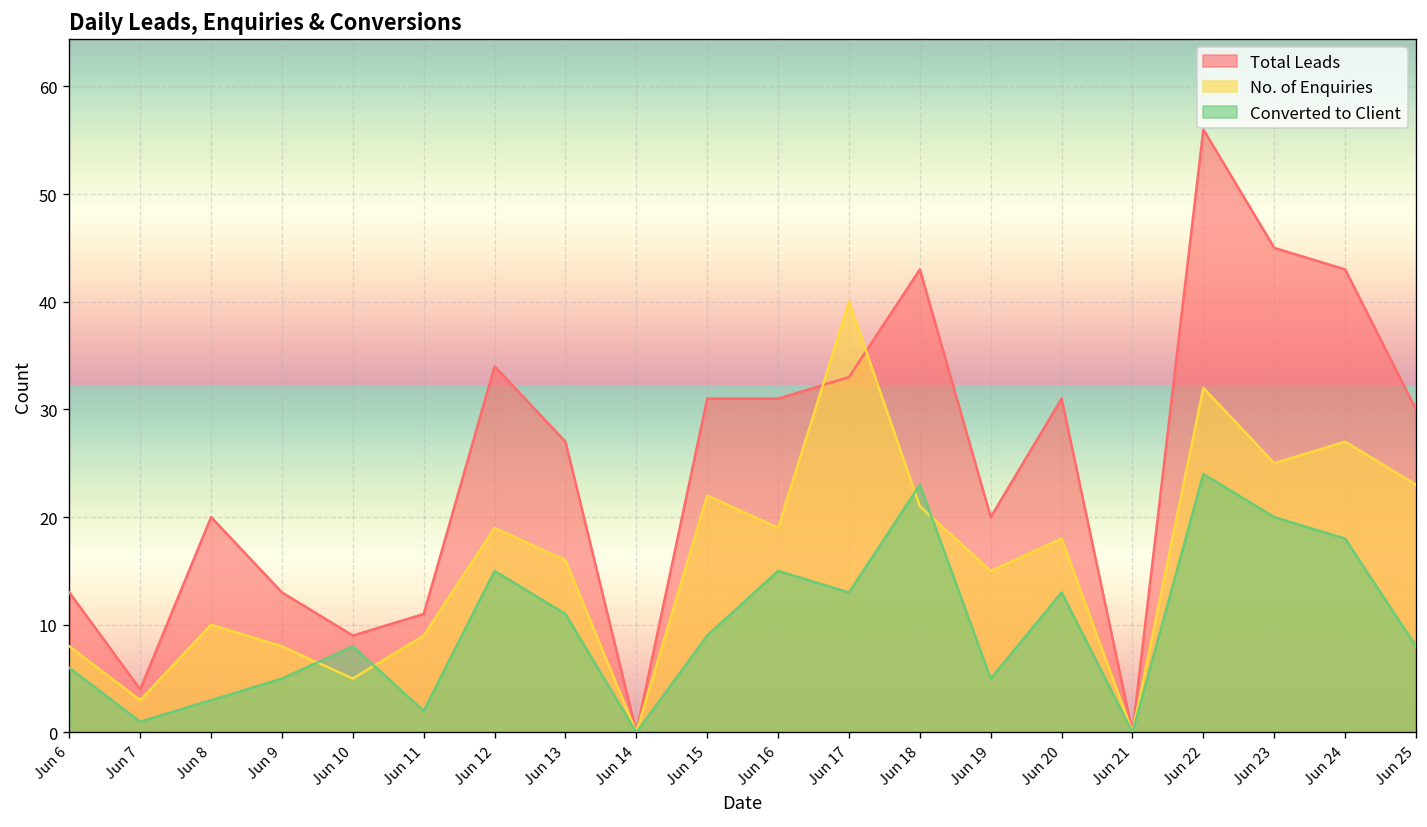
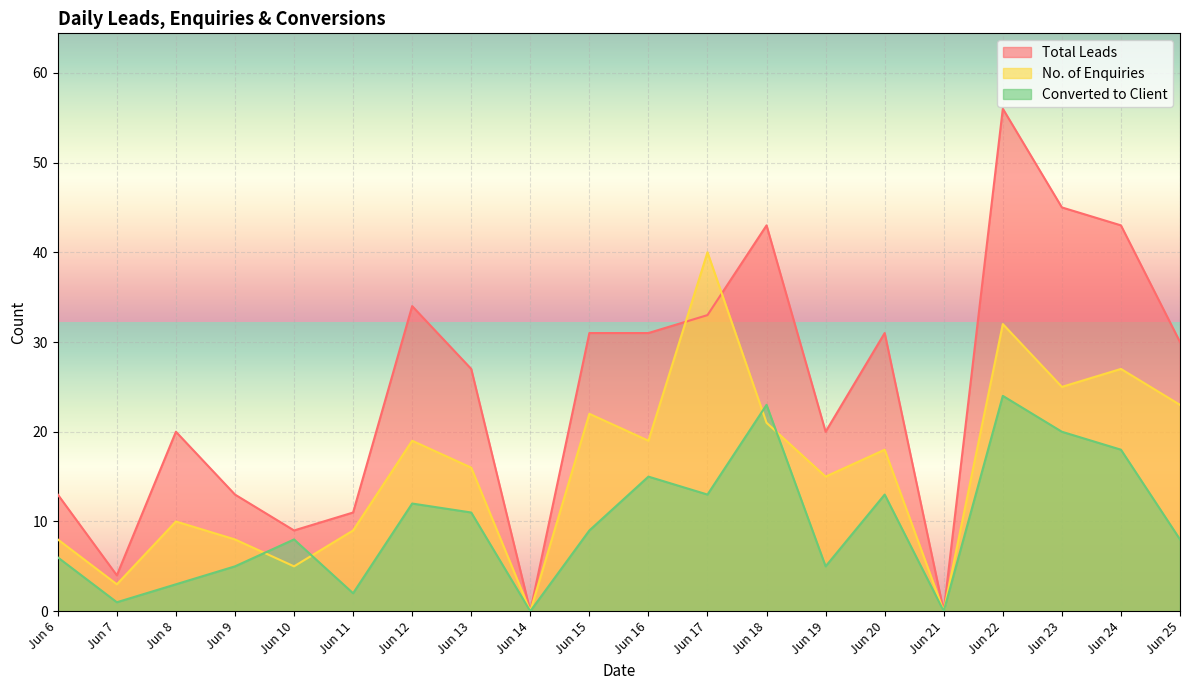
  {
    "Total Leads": {
      "Jun 6": 13,
      "Jun 7": 4,
      "Jun 8": 20,
      "Jun 9": 13,
      "Jun 10": 9,
      "Jun 11": 11,
      "Jun 12": 34,
      "Jun 13": 27,
      "Jun 15": 31,
      "Jun 16": 31,
      "Jun 17": 33,
      "Jun 18": 43,
      "Jun 19": 20,
      "Jun 20": 31,
      "Jun 22": 56,
      "Jun 23": 45,
      "Jun 24": 43,
      "Jun 25": 30
    },
    "No. of Enquiries": {
      "Jun 6": 8,
      "Jun 7": 3,
      "Jun 8": 10,
      "Jun 9": 8,
      "Jun 10": 5,
      "Jun 11": 9,
      "Jun 12": 19,
      "Jun 13": 16,
      "Jun 15": 22,
      "Jun 16": 19,
      "Jun 17": 40,
      "Jun 18": 21,
      "Jun 19": 15,
      "Jun 20": 18,
      "Jun 22": 32,
      "Jun 23": 25,
      "Jun 24": 27,
      "Jun 25": 23
    },
    "Converted to Client": {
      "Jun 6": 6,
      "Jun 7": 1,
      "Jun 8": 3,
      "Jun 9": 5,
      "Jun 10": 8,
      "Jun 11": 2,
-     "Jun 12": 15,
+     "Jun 12": 12,
      "Jun 13": 11,
      "Jun 15": 9,
      "Jun 16": 15,
      "Jun 17": 13,
      "Jun 18": 23,
      "Jun 19": 5,
      "Jun 20": 13,
      "Jun 22": 24,
      "Jun 23": 20,
      "Jun 24": 18,
      "Jun 25": 8
    }
  }
